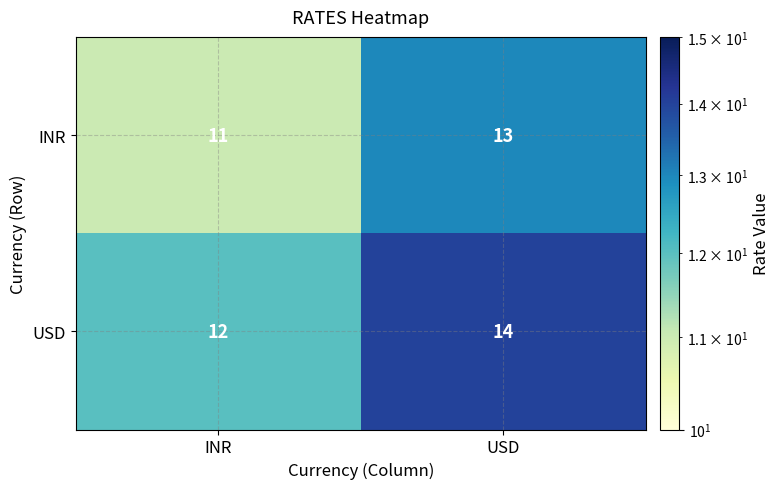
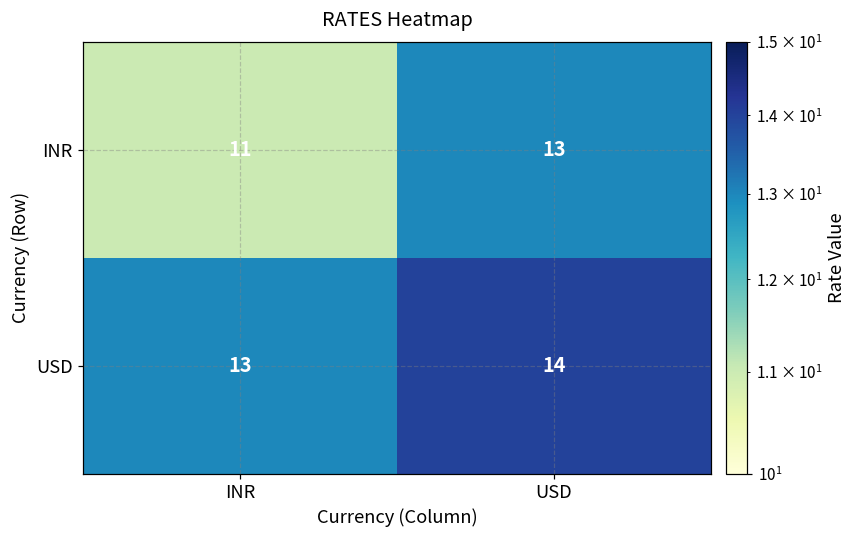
  {
    "INR": {
      "INR": 11,
      "USD": 13
    },
    "USD": {
-     "INR": 12,
+     "INR": 13,
      "USD": 14
    }
  }
